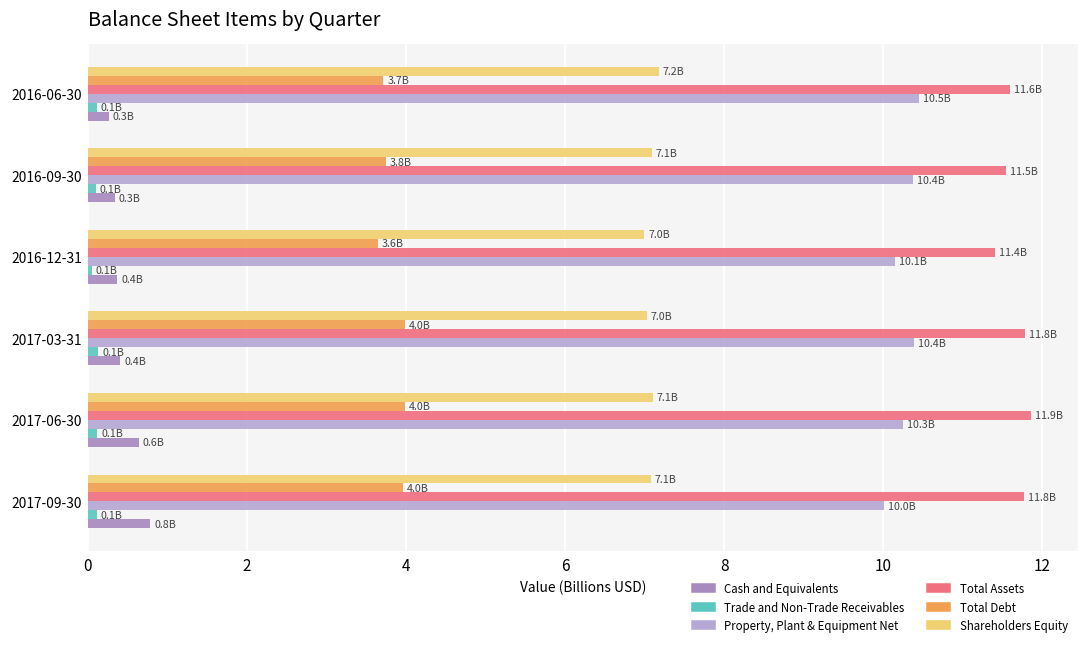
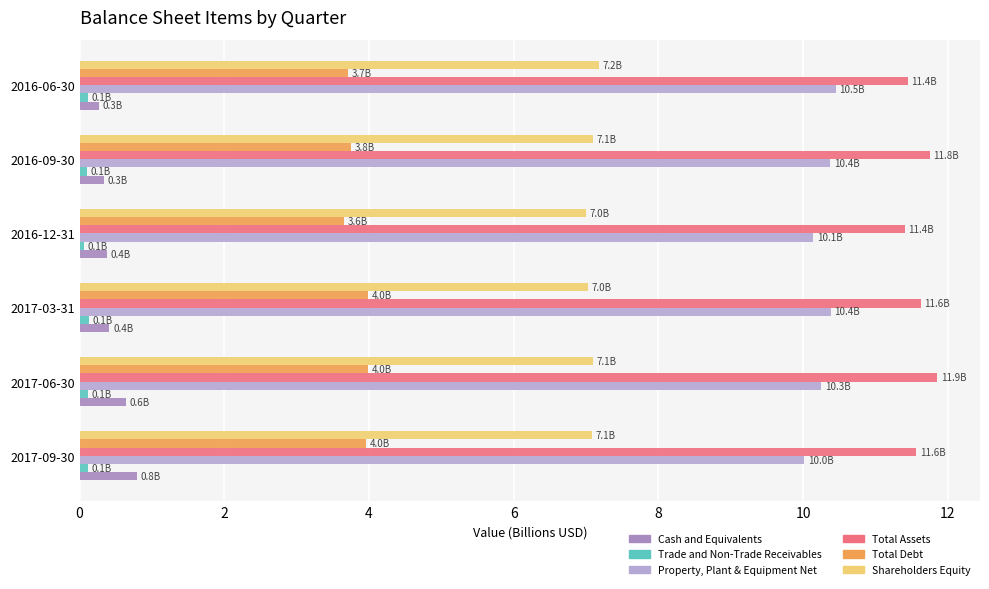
  {
    "Trade and Non-Trade Receivables": {
      "2016-06-30": "0.1B",
      "2016-09-30": "0.1B",
      "2016-12-31": "0.1B",
      "2017-03-31": "0.1B",
      "2017-06-30": "0.1B",
      "2017-09-30": "0.1B"
    },
    "Total Assets": {
-     "2016-06-30": "11.6B",
-     "2016-09-30": "11.5B",
+     "2016-06-30": "11.4B",
+     "2016-09-30": "11.8B",
      "2016-12-31": "11.4B",
-     "2017-03-31": "11.8B",
+     "2017-03-31": "11.6B",
      "2017-06-30": "11.9B",
-     "2017-09-30": "11.8B"
+     "2017-09-30": "11.6B"
    }
  }
